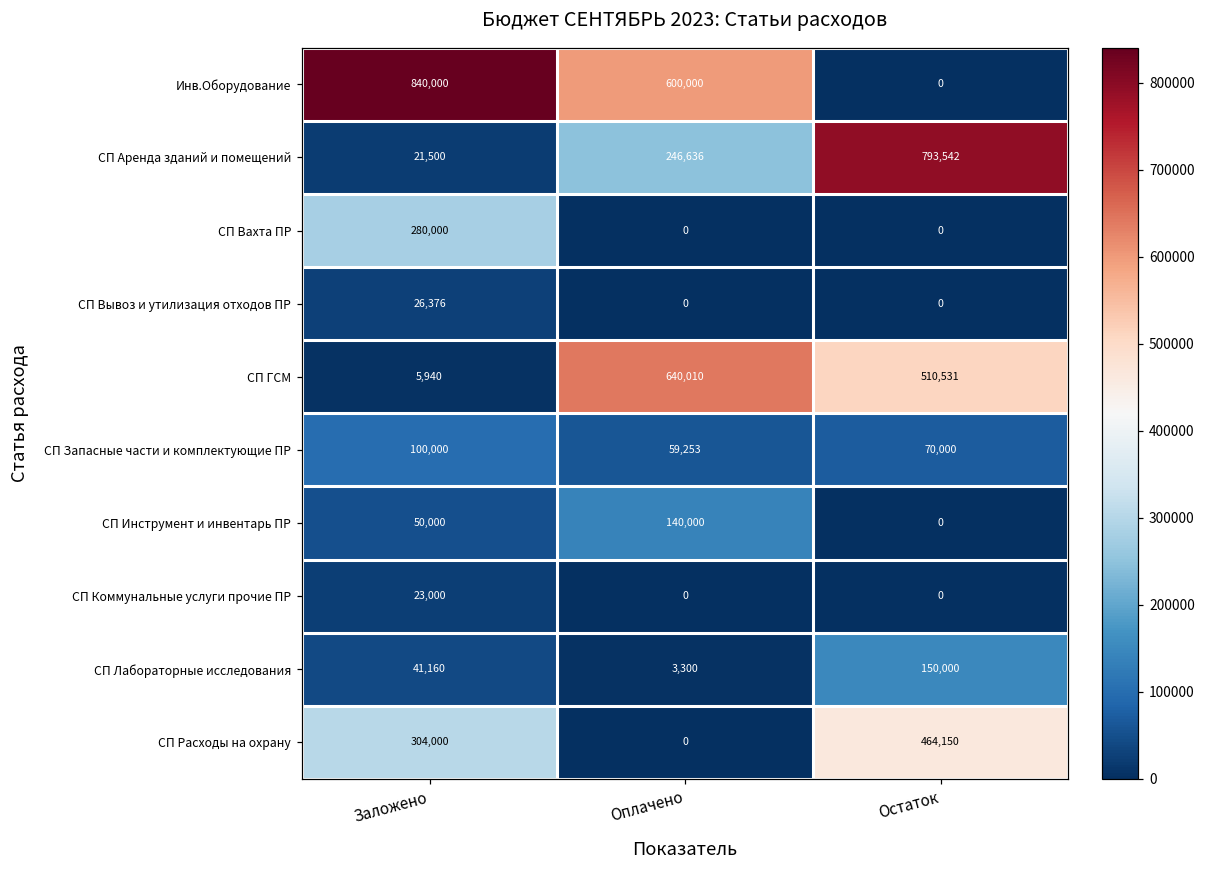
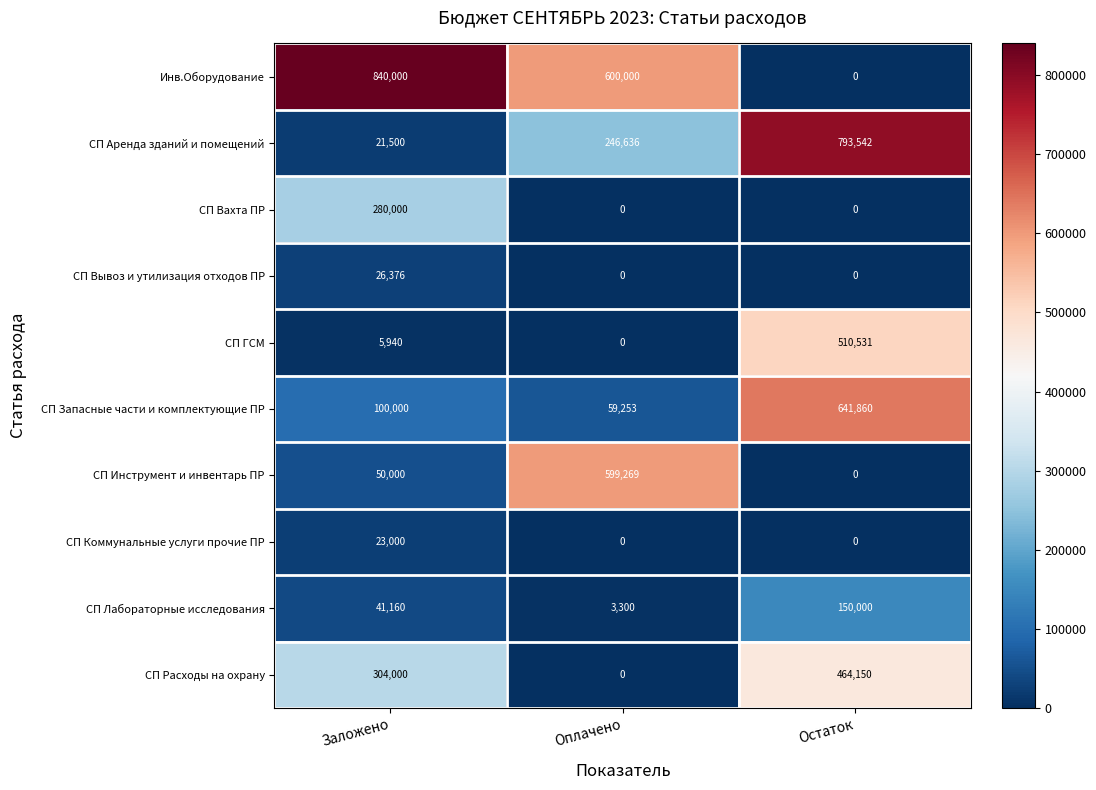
  {
    "Инв.Оборудование": {
      "Заложено": "840,000",
      "Оплачено": "600,000",
      "Остаток": "0"
    },
    "СП Аренда зданий и помещений": {
      "Заложено": "21,500",
      "Оплачено": "246,636",
      "Остаток": "793,542"
    },
    "СП Вахта ПР": {
      "Заложено": "280,000",
      "Оплачено": "0",
      "Остаток": "0"
    },
    "СП Вывоз и утилизация отходов ПР": {
      "Заложено": "26,376",
      "Оплачено": "0",
      "Остаток": "0"
    },
    "СП ГСМ": {
      "Заложено": "5,940",
-     "Оплачено": "640,010",
+     "Оплачено": "0",
      "Остаток": "510,531"
    },
    "СП Запасные части и комплектующие ПР": {
      "Заложено": "100,000",
      "Оплачено": "59,253",
-     "Остаток": "70,000"
+     "Остаток": "641,860"
    },
    "СП Инструмент и инвентарь ПР": {
      "Заложено": "50,000",
-     "Оплачено": "140,000",
+     "Оплачено": "599,269",
      "Остаток": "0"
    },
    "СП Коммунальные услуги прочие ПР": {
      "Заложено": "23,000",
      "Оплачено": "0",
      "Остаток": "0"
    },
    "СП Лабораторные исследования": {
      "Заложено": "41,160",
      "Оплачено": "3,300",
      "Остаток": "150,000"
    },
    "СП Расходы на охрану": {
      "Заложено": "304,000",
      "Оплачено": "0",
      "Остаток": "464,150"
    }
  }
